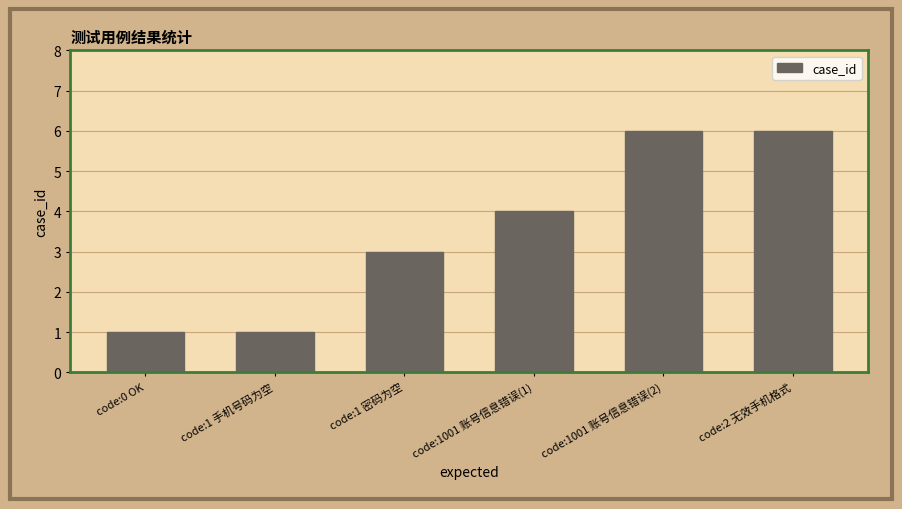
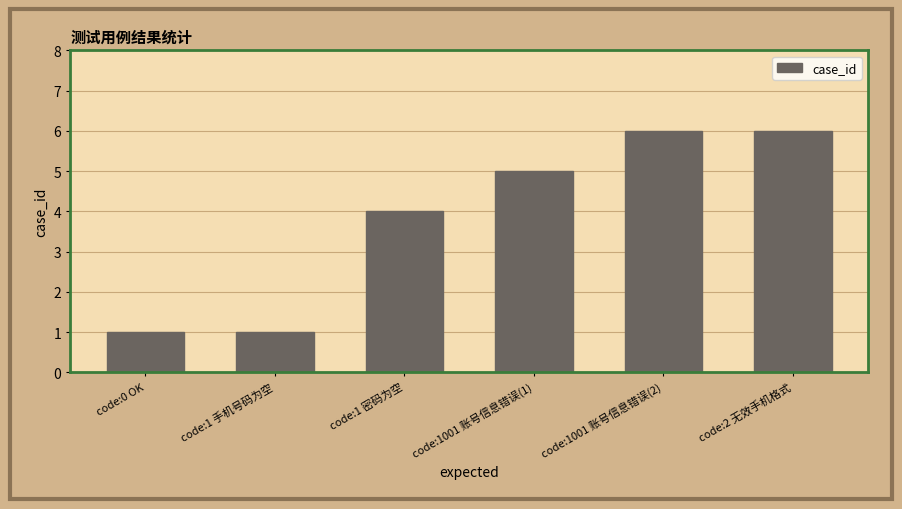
  {
    "code:0 OK": 1,
    "code:1 手机号码为空": 1,
-   "code:1 密码为空": 3,
-   "code:1001 账号信息错误(1)": 4,
+   "code:1 密码为空": 4,
+   "code:1001 账号信息错误(1)": 5,
    "code:1001 账号信息错误(2)": 6,
    "code:2 无效手机格式": 6
  }
